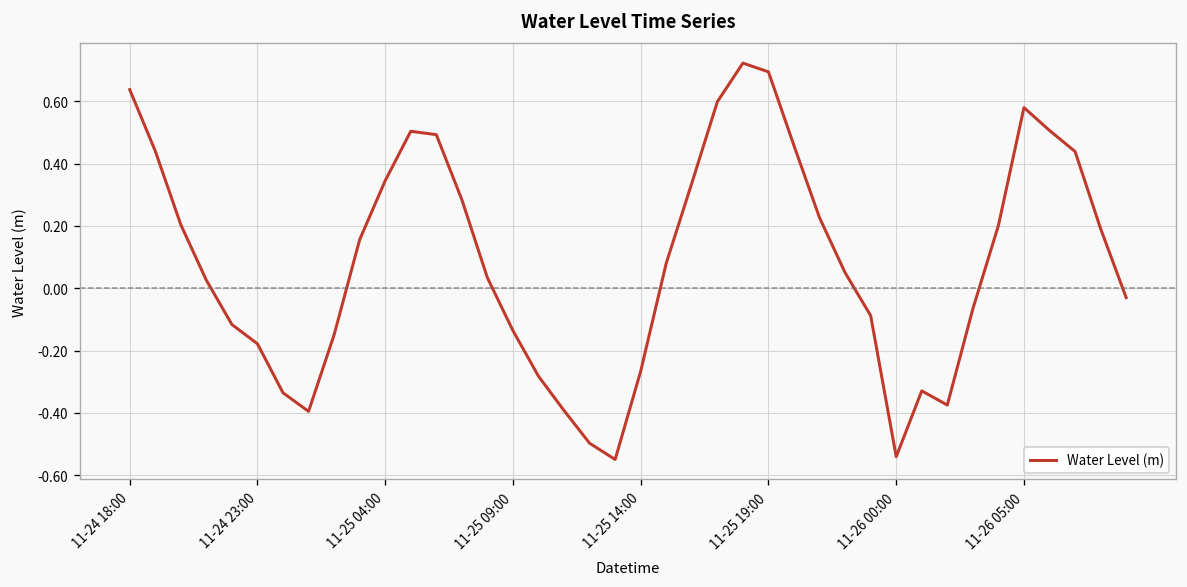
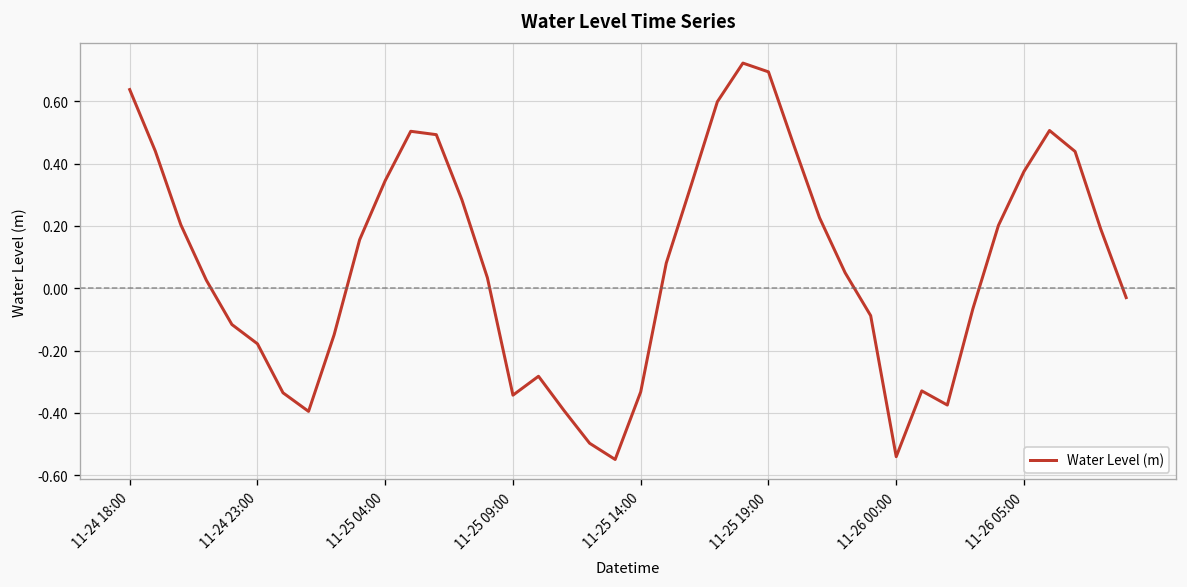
  {
    "11-24 18:00": 0.64,
    "11-24 23:00": -0.18,
    "11-25 04:00": 0.35,
-   "11-25 09:00": -0.14,
-   "11-25 14:00": -0.27,
+   "11-25 09:00": -0.34,
+   "11-25 14:00": -0.33,
    "11-25 19:00": 0.69,
    "11-26 00:00": -0.54,
-   "11-26 05:00": 0.58
+   "11-26 05:00": 0.37
  }
